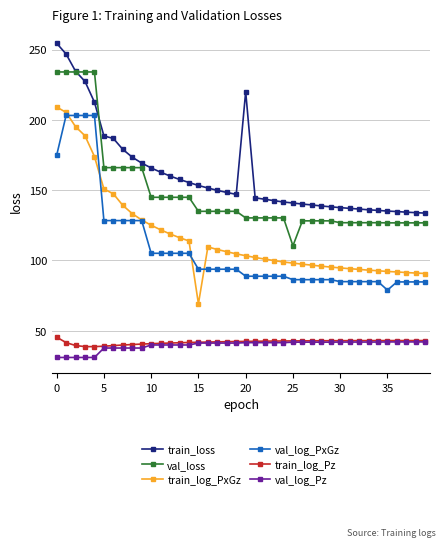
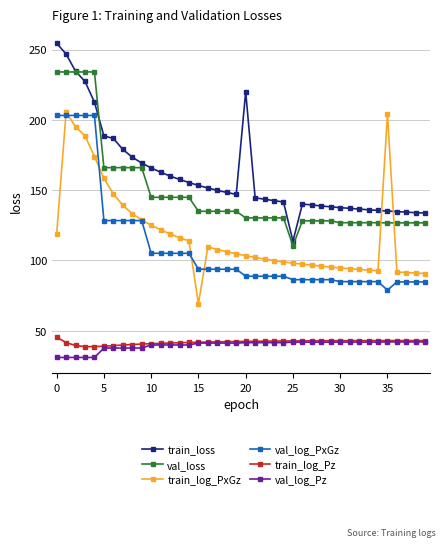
  {
    "train_loss": {
      "0": 255,
      "5": 189,
      "10": 166,
      "15": 153,
      "20": 220,
-     "25": 141,
+     "25": 114,
      "30": 138,
      "35": 135
    },
    "val_loss": {
      "0": 234,
      "5": 166,
      "10": 145,
      "15": 135,
      "20": 130,
      "25": 110,
      "30": 127,
      "35": 127
    },
    "train_log_PxGz": {
-     "0": 209,
-     "5": 151,
+     "0": 119,
+     "5": 158,
      "10": 125,
      "15": 69,
      "20": 103,
      "25": 98,
      "30": 95,
-     "35": 92
+     "35": 204
    },
    "val_log_PxGz": {
-     "0": 175,
+     "0": 203,
      "5": 128,
      "10": 105,
      "15": 94,
      "20": 89,
      "25": 86,
      "30": 85,
      "35": 79
    },
    "train_log_Pz": {
      "0": 45
    },
    "val_log_Pz": {
      "0": 31
    }
  }
